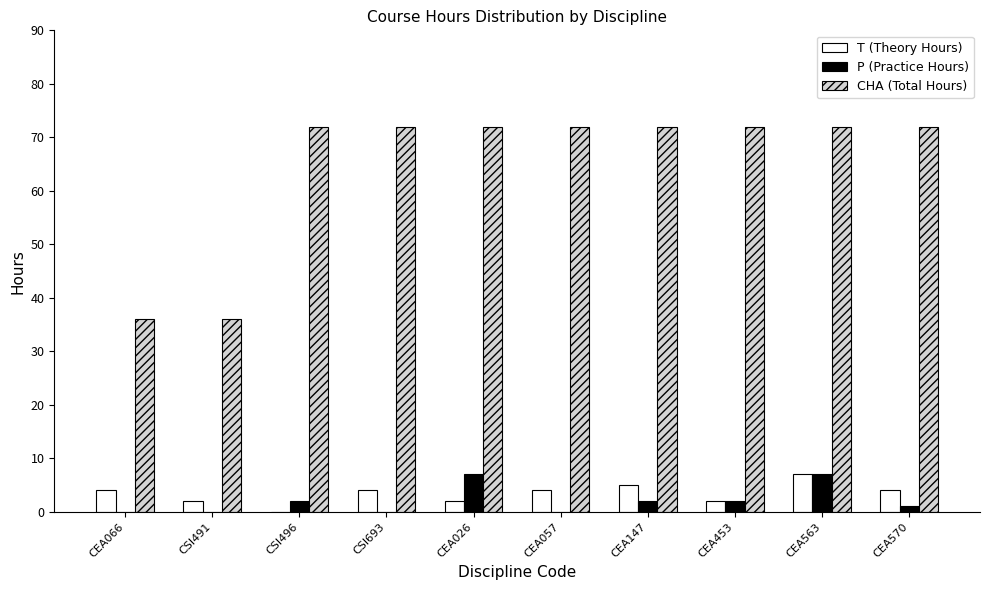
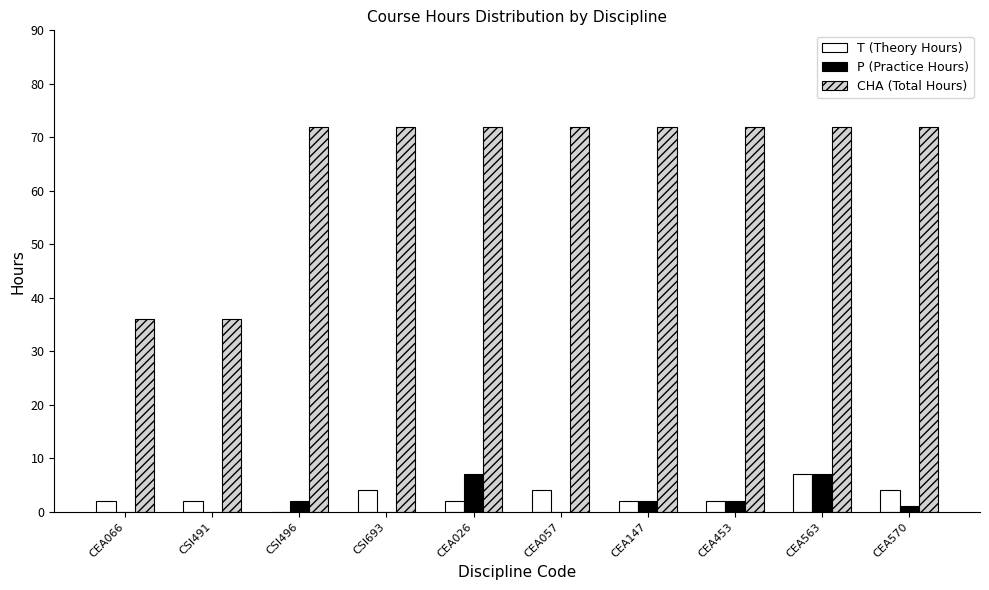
  {
    "T (Theory Hours)": {
-     "CEA066": 4,
+     "CEA066": 2,
      "CSI491": 2,
      "CSI496": 0,
      "CSI693": 4,
      "CEA026": 2,
      "CEA057": 4,
-     "CEA147": 5,
+     "CEA147": 2,
      "CEA453": 2,
      "CEA563": 7,
      "CEA570": 4
    },
    "P (Practice Hours)": {
      "CEA066": 0,
      "CSI491": 0,
      "CSI496": 2,
      "CSI693": 0,
      "CEA026": 7,
      "CEA057": 0,
      "CEA147": 2,
      "CEA453": 2,
      "CEA563": 7,
      "CEA570": 1
    },
    "CHA (Total Hours)": {
      "CEA066": 36,
      "CSI491": 36,
      "CSI496": 72,
      "CSI693": 72,
      "CEA026": 72,
      "CEA057": 72,
      "CEA147": 72,
      "CEA453": 72,
      "CEA563": 72,
      "CEA570": 72
    }
  }
